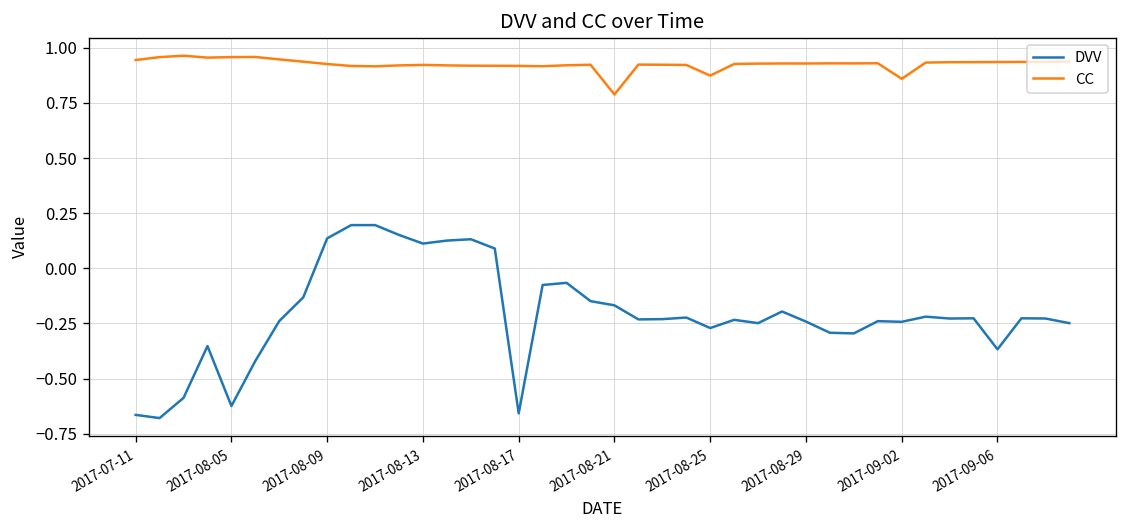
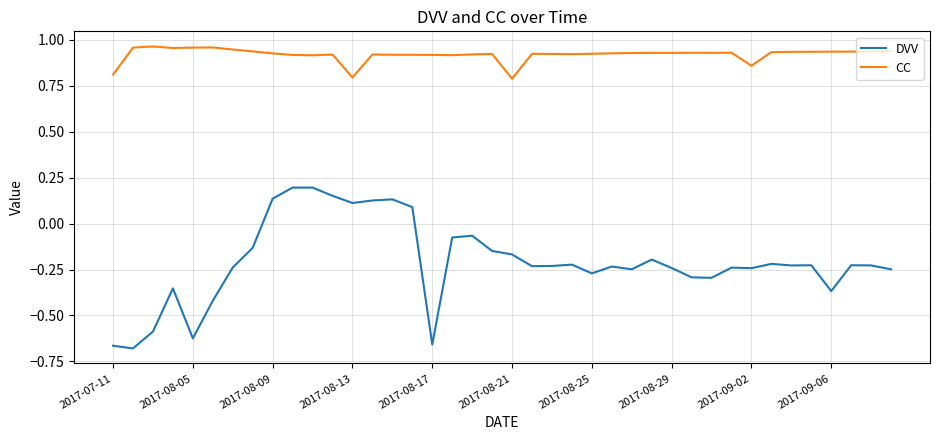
  {
    "DVV": {
      "2017-07-11": -0.66,
      "2017-08-05": -0.62,
      "2017-08-09": 0.14,
      "2017-08-13": 0.11,
      "2017-08-17": -0.66,
      "2017-08-21": -0.17,
      "2017-08-25": -0.27,
      "2017-08-29": -0.24,
      "2017-09-02": -0.24,
      "2017-09-06": -0.37
    },
    "CC": {
-     "2017-07-11": 0.94,
+     "2017-07-11": 0.81,
      "2017-08-05": 0.96,
      "2017-08-09": 0.93,
-     "2017-08-13": 0.92,
+     "2017-08-13": 0.79,
      "2017-08-17": 0.92,
      "2017-08-21": 0.79,
-     "2017-08-25": 0.87,
+     "2017-08-25": 0.92,
      "2017-08-29": 0.93,
      "2017-09-02": 0.86,
      "2017-09-06": 0.94
    }
  }
